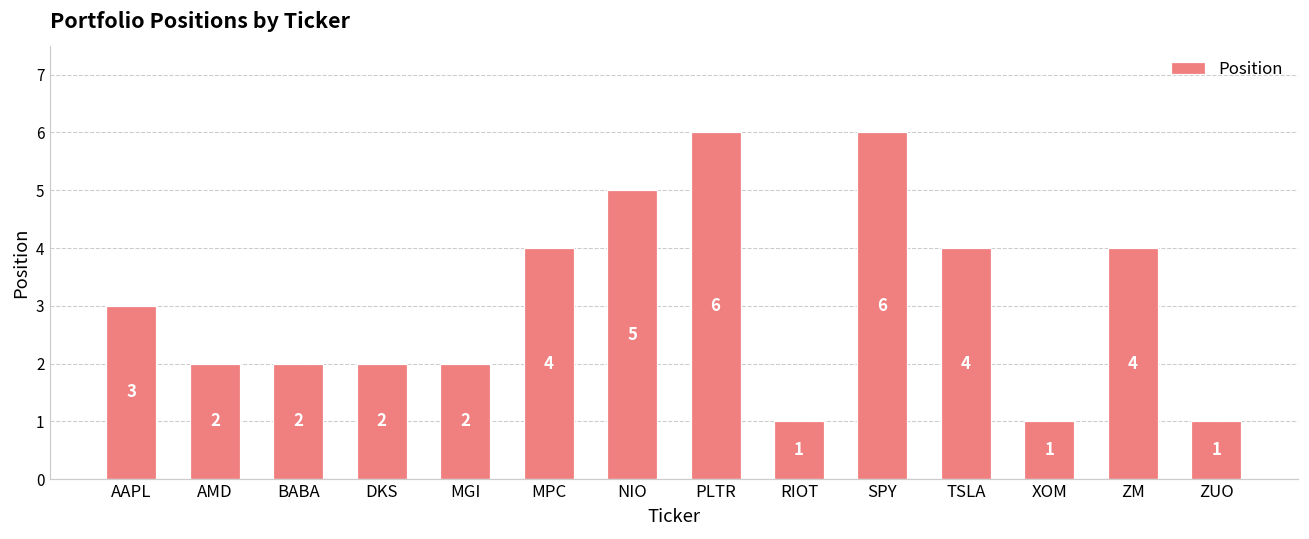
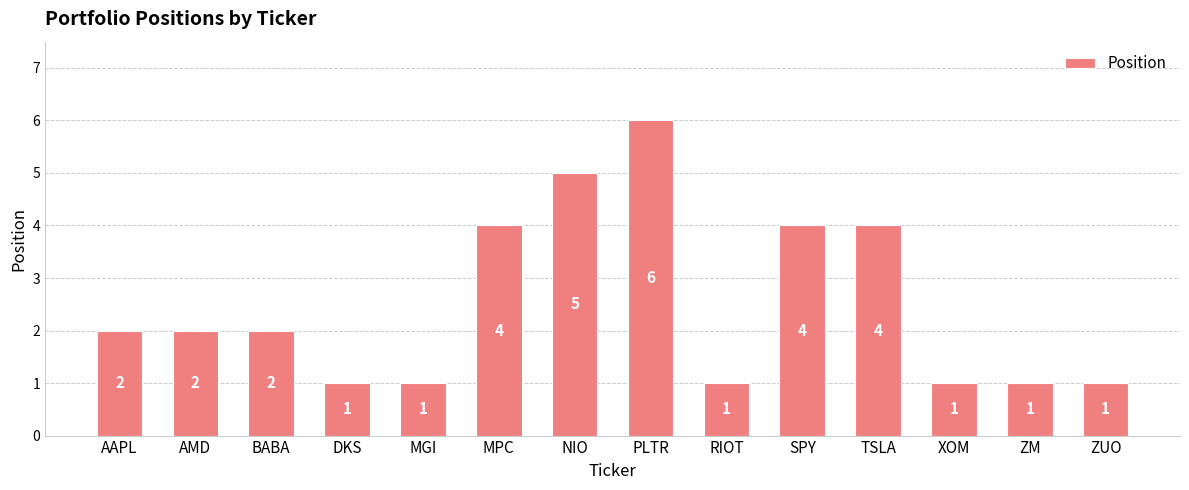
  {
-   "AAPL": 3,
+   "AAPL": 2,
    "AMD": 2,
    "BABA": 2,
-   "DKS": 2,
-   "MGI": 2,
+   "DKS": 1,
+   "MGI": 1,
    "MPC": 4,
    "NIO": 5,
    "PLTR": 6,
    "RIOT": 1,
-   "SPY": 6,
+   "SPY": 4,
    "TSLA": 4,
    "XOM": 1,
-   "ZM": 4,
+   "ZM": 1,
    "ZUO": 1
  }
